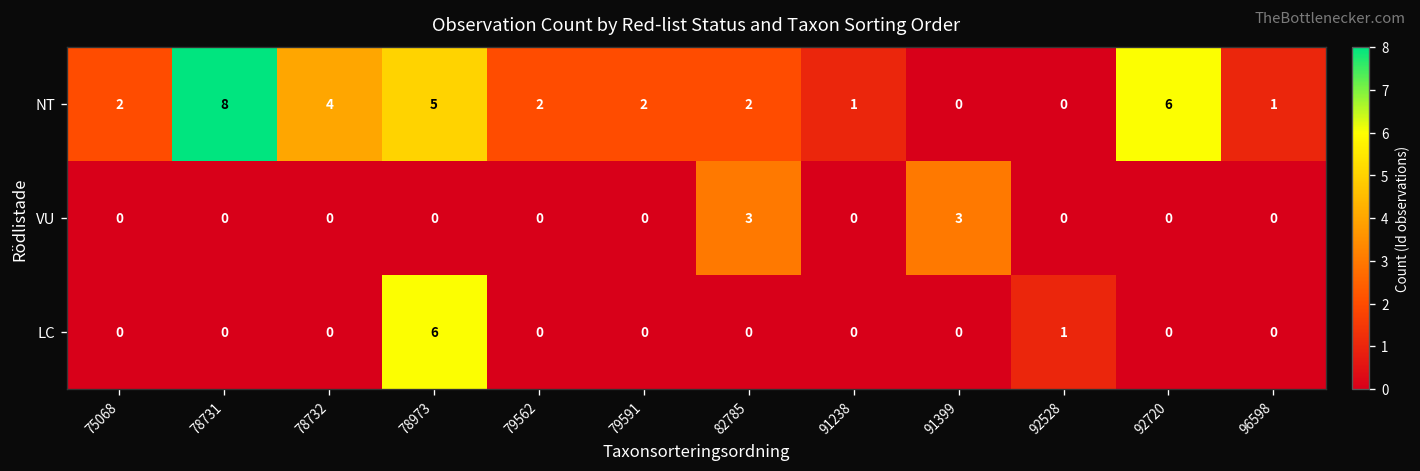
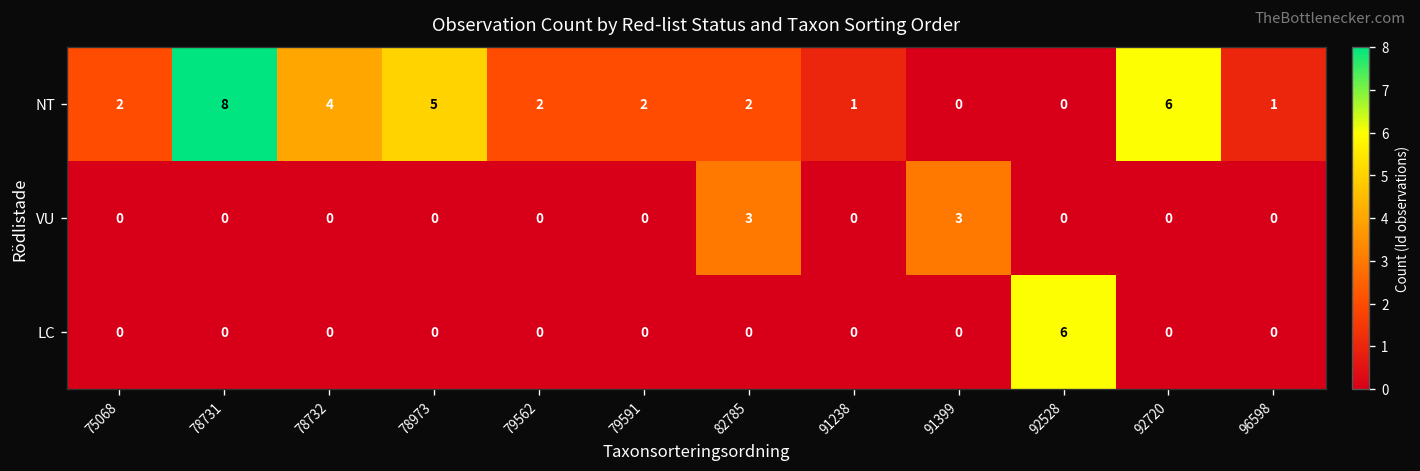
  {
    "NT": {
      "75068": 2,
      "78731": 8,
      "78732": 4,
      "78973": 5,
      "79562": 2,
      "79591": 2,
      "82785": 2,
      "91238": 1,
      "91399": 0,
      "92528": 0,
      "92720": 6,
      "96598": 1
    },
    "VU": {
      "75068": 0,
      "78731": 0,
      "78732": 0,
      "78973": 0,
      "79562": 0,
      "79591": 0,
      "82785": 3,
      "91238": 0,
      "91399": 3,
      "92528": 0,
      "92720": 0,
      "96598": 0
    },
    "LC": {
      "75068": 0,
      "78731": 0,
      "78732": 0,
-     "78973": 6,
+     "78973": 0,
      "79562": 0,
      "79591": 0,
      "82785": 0,
      "91238": 0,
      "91399": 0,
-     "92528": 1,
+     "92528": 6,
      "92720": 0,
      "96598": 0
    }
  }
